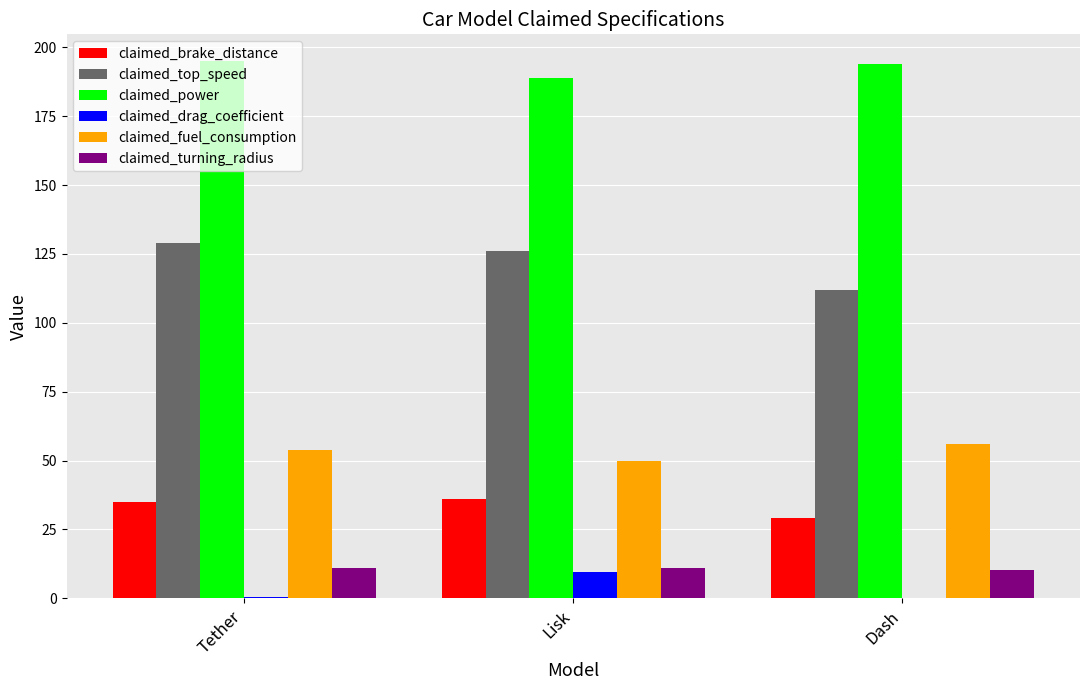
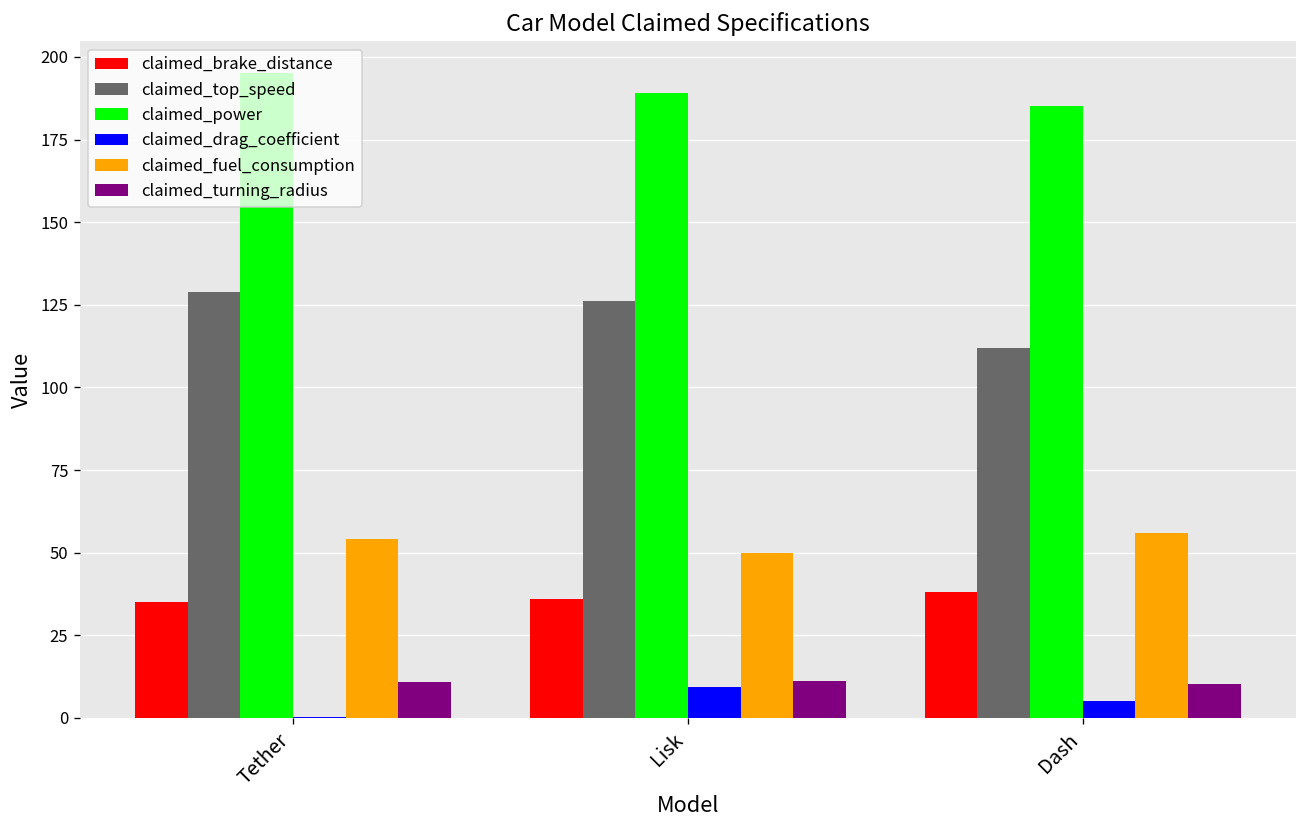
  {
    "claimed_brake_distance": {
      "Tether": 35,
      "Lisk": 36,
-     "Dash": 29
+     "Dash": 38
    },
    "claimed_top_speed": {
      "Tether": 129,
      "Lisk": 126,
      "Dash": 112
    },
    "claimed_power": {
      "Lisk": 189,
-     "Dash": 194
+     "Dash": 185
    },
    "claimed_drag_coefficient": {
      "Lisk": 9,
-     "Dash": 0
+     "Dash": 5
    },
    "claimed_fuel_consumption": {
      "Tether": 54,
      "Lisk": 50,
      "Dash": 56
    },
    "claimed_turning_radius": {
      "Tether": 11,
      "Lisk": 11,
      "Dash": 10
    }
  }
